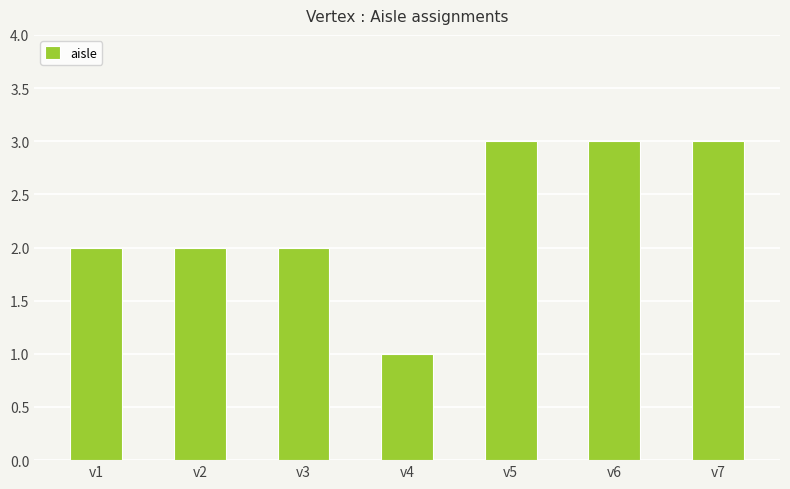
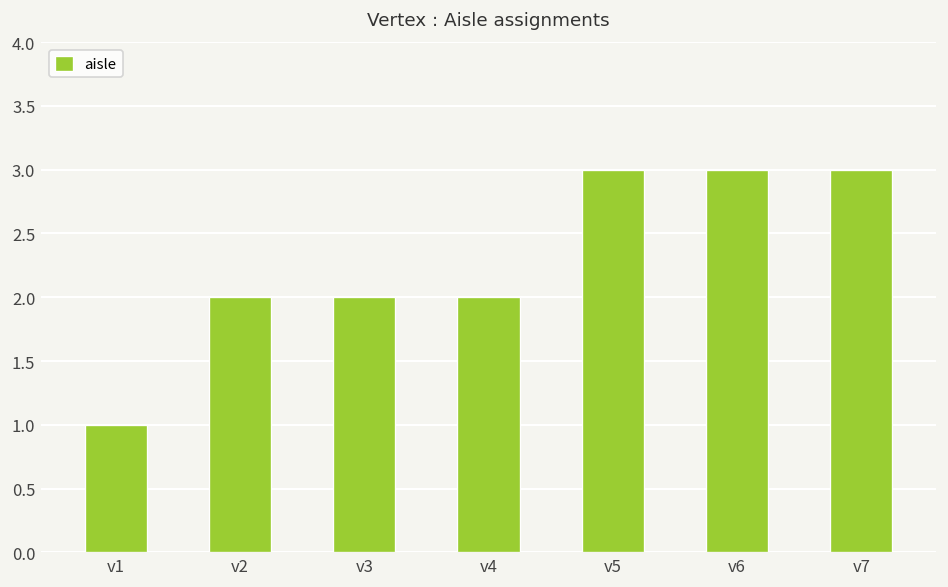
  {
-   "v1": 2,
+   "v1": 1,
    "v2": 2,
    "v3": 2,
-   "v4": 1,
+   "v4": 2,
    "v5": 3,
    "v6": 3,
    "v7": 3
  }
